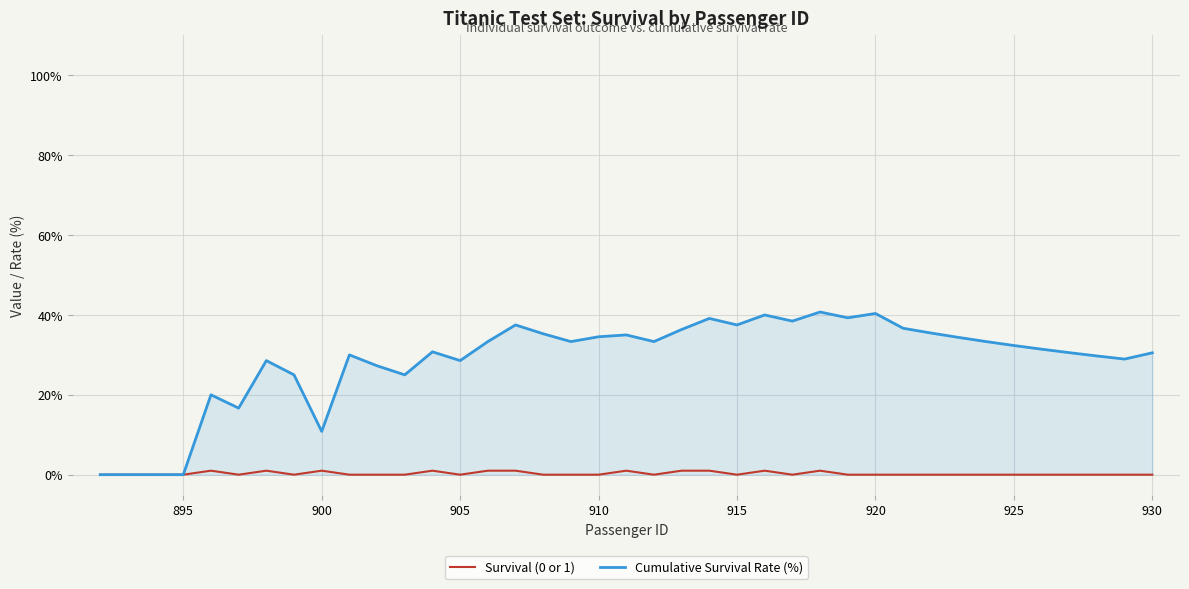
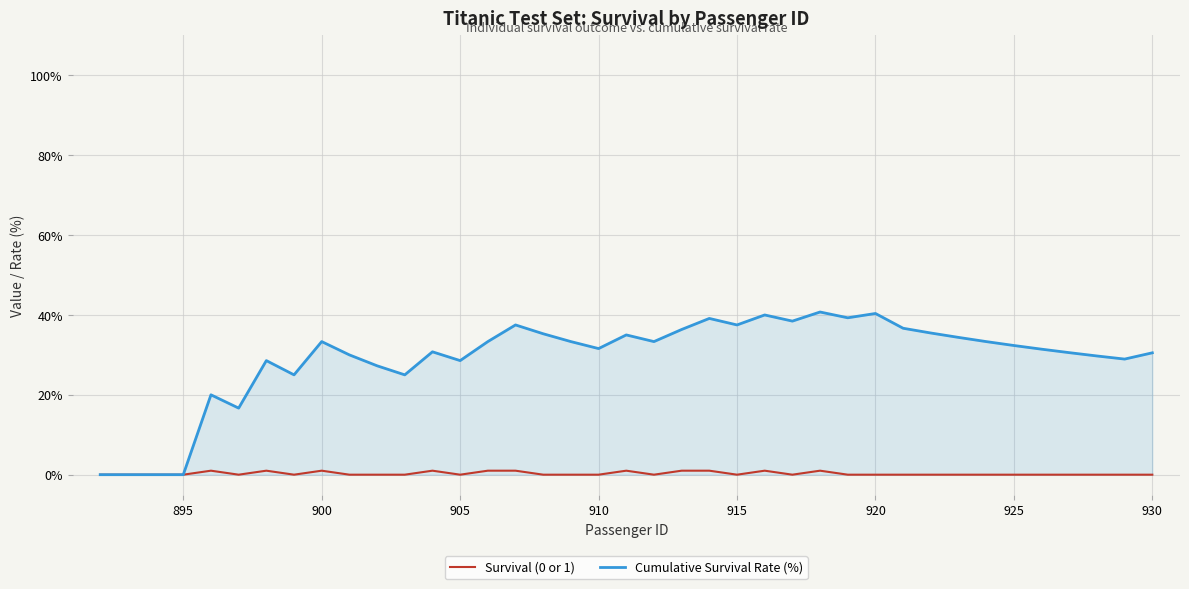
  {
    "Survival (0 or 1)": {
      "900": "1%",
      "905": "0%",
      "910": "0%",
      "915": "0%",
      "920": "0%",
      "925": "0%",
      "930": "0%"
    },
    "Cumulative Survival Rate (%)": {
-     "900": "11%",
+     "900": "33%",
      "905": "29%",
-     "910": "35%",
+     "910": "32%",
      "915": "38%",
      "920": "40%",
      "925": "32%",
      "930": "31%"
    }
  }
